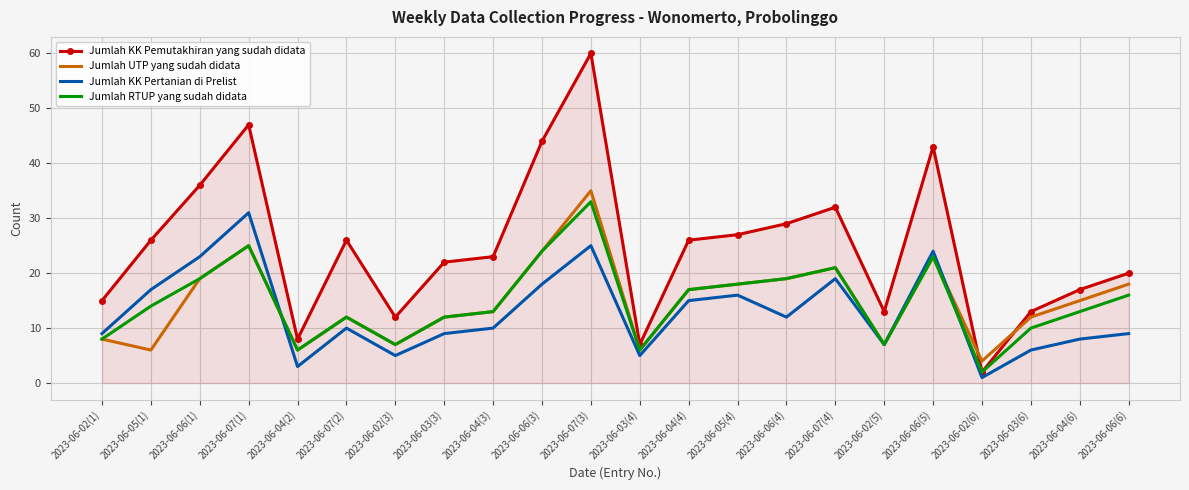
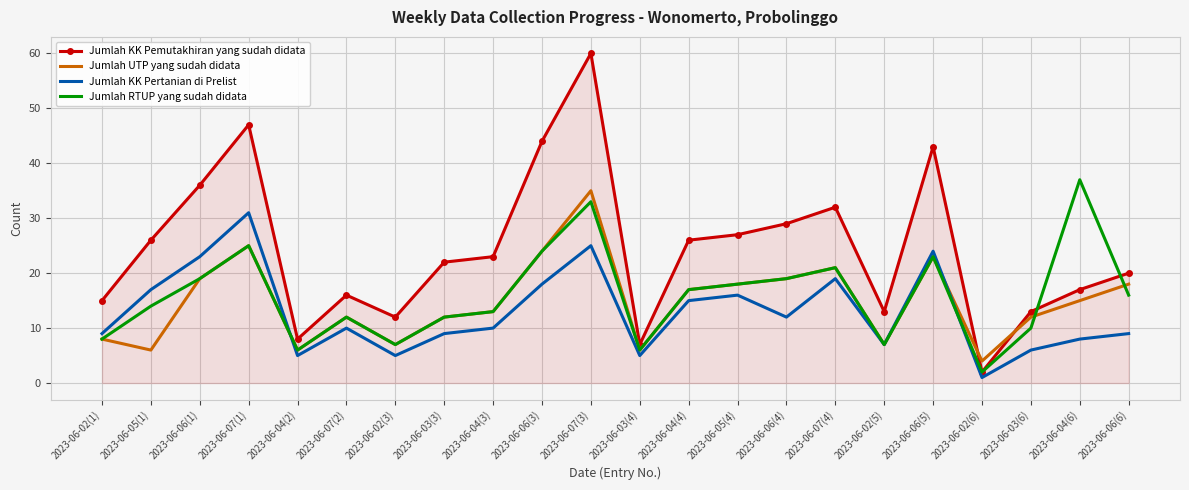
  {
    "Jumlah KK Pemutakhiran yang sudah didata": {
      "2023-06-02(1)": 15,
      "2023-06-05(1)": 26,
      "2023-06-06(1)": 36,
      "2023-06-07(1)": 47,
      "2023-06-04(2)": 8,
-     "2023-06-07(2)": 26,
+     "2023-06-07(2)": 16,
      "2023-06-02(3)": 12,
      "2023-06-03(3)": 22,
      "2023-06-04(3)": 23,
      "2023-06-06(3)": 44,
      "2023-06-07(3)": 60,
      "2023-06-03(4)": 7,
      "2023-06-04(4)": 26,
      "2023-06-05(4)": 27,
      "2023-06-06(4)": 29,
      "2023-06-07(4)": 32,
      "2023-06-02(5)": 13,
      "2023-06-06(5)": 43,
      "2023-06-03(6)": 13,
      "2023-06-04(6)": 17,
      "2023-06-06(6)": 20
    },
    "Jumlah UTP yang sudah didata": {
      "2023-06-05(1)": 6,
      "2023-06-07(3)": 35,
      "2023-06-02(6)": 4,
      "2023-06-03(6)": 12,
      "2023-06-04(6)": 15,
      "2023-06-06(6)": 18
    },
    "Jumlah KK Pertanian di Prelist": {
      "2023-06-02(1)": 9,
      "2023-06-05(1)": 17,
      "2023-06-06(1)": 23,
      "2023-06-07(1)": 31,
-     "2023-06-04(2)": 3,
+     "2023-06-04(2)": 5,
      "2023-06-07(2)": 10,
      "2023-06-02(3)": 5,
      "2023-06-03(3)": 9,
      "2023-06-04(3)": 10,
      "2023-06-06(3)": 18,
      "2023-06-07(3)": 25,
      "2023-06-03(4)": 5,
      "2023-06-04(4)": 15,
      "2023-06-05(4)": 16,
      "2023-06-06(4)": 12,
      "2023-06-07(4)": 19,
      "2023-06-06(5)": 24,
      "2023-06-02(6)": 1,
      "2023-06-03(6)": 6,
      "2023-06-04(6)": 8,
      "2023-06-06(6)": 9
    },
    "Jumlah RTUP yang sudah didata": {
      "2023-06-05(1)": 14,
      "2023-06-07(3)": 33,
      "2023-06-03(6)": 10,
-     "2023-06-04(6)": 13,
+     "2023-06-04(6)": 37,
      "2023-06-06(6)": 16
    }
  }
